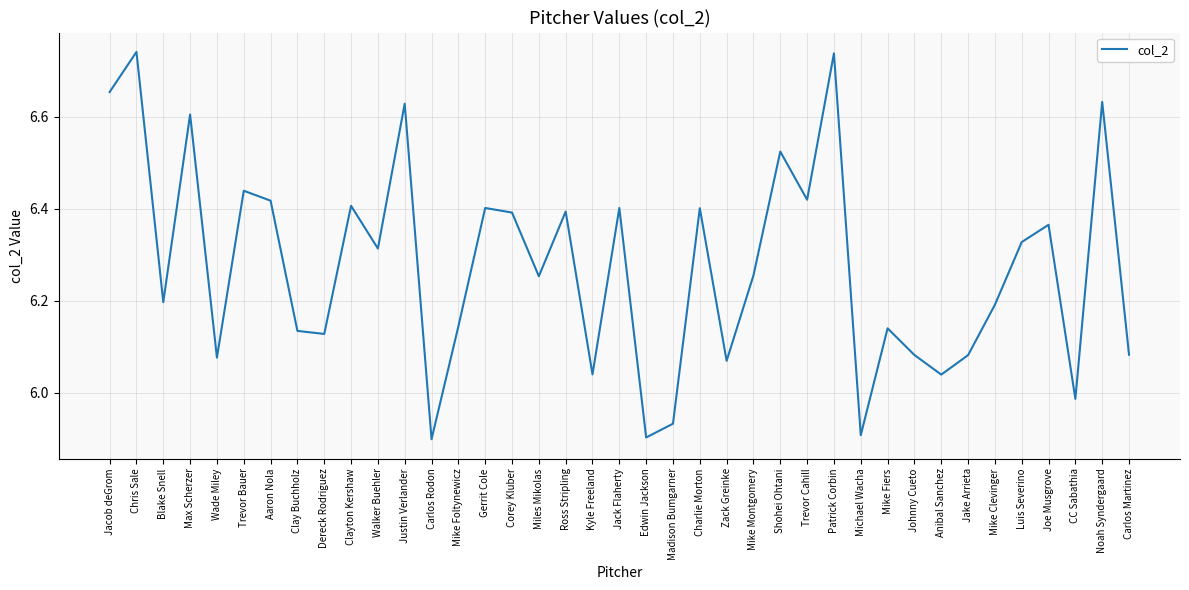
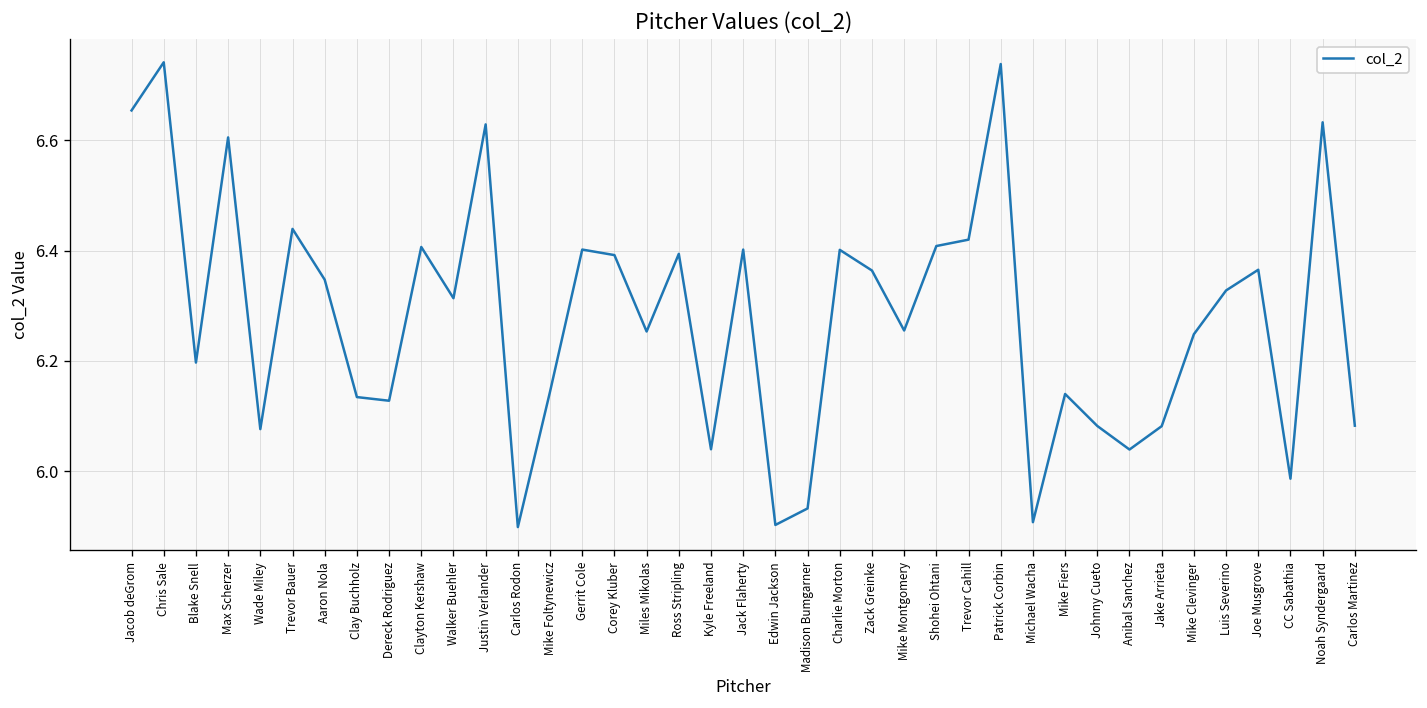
  {
    "Jacob deGrom": 6.65,
    "Chris Sale": 6.74,
    "Blake Snell": 6.20,
    "Max Scherzer": 6.61,
    "Wade Miley": 6.08,
    "Trevor Bauer": 6.44,
-   "Aaron Nola": 6.42,
+   "Aaron Nola": 6.35,
    "Clay Buchholz": 6.13,
    "Dereck Rodriguez": 6.13,
    "Clayton Kershaw": 6.41,
    "Walker Buehler": 6.31,
    "Justin Verlander": 6.63,
    "Carlos Rodon": 5.90,
    "Mike Foltynewicz": 6.14,
    "Gerrit Cole": 6.40,
    "Corey Kluber": 6.39,
    "Miles Mikolas": 6.25,
    "Ross Stripling": 6.39,
    "Kyle Freeland": 6.04,
    "Jack Flaherty": 6.40,
    "Edwin Jackson": 5.90,
    "Madison Bumgarner": 5.93,
    "Charlie Morton": 6.40,
-   "Zack Greinke": 6.07,
+   "Zack Greinke": 6.36,
    "Mike Montgomery": 6.26,
-   "Shohei Ohtani": 6.52,
+   "Shohei Ohtani": 6.41,
    "Trevor Cahill": 6.42,
    "Patrick Corbin": 6.74,
    "Michael Wacha": 5.91,
    "Mike Fiers": 6.14,
    "Johnny Cueto": 6.08,
    "Anibal Sanchez": 6.04,
    "Jake Arrieta": 6.08,
-   "Mike Clevinger": 6.19,
+   "Mike Clevinger": 6.25,
    "Luis Severino": 6.33,
    "Joe Musgrove": 6.37,
    "CC Sabathia": 5.99,
    "Noah Syndergaard": 6.63,
    "Carlos Martinez": 6.08
  }
